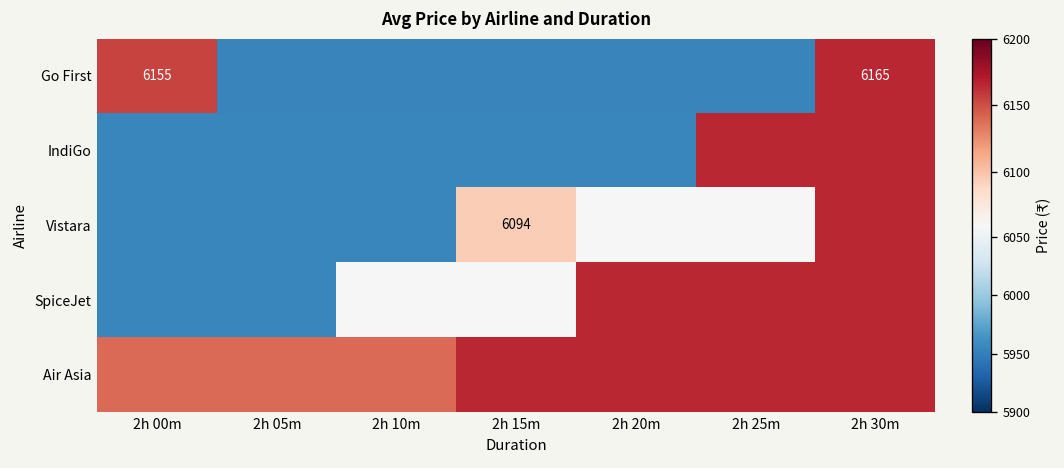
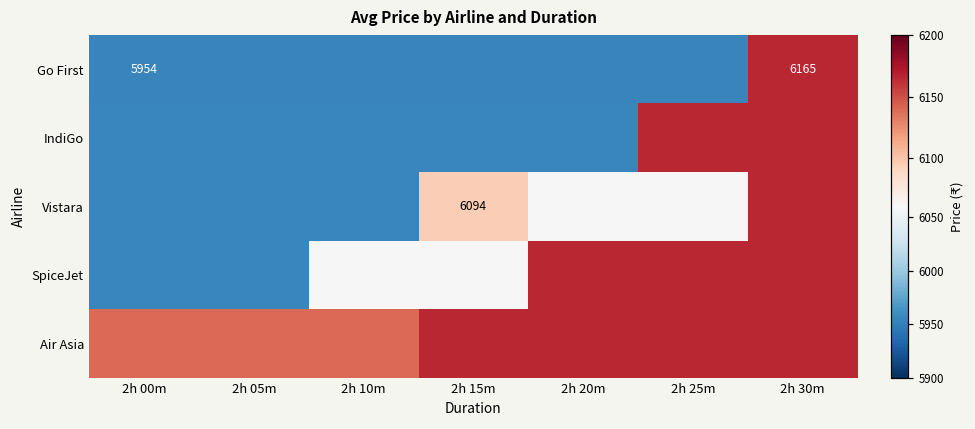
  {
    "Go First": {
-     "2h 00m": 6155,
+     "2h 00m": 5954,
      "2h 30m": 6165
    },
    "Vistara": {
      "2h 15m": 6094
    }
  }
